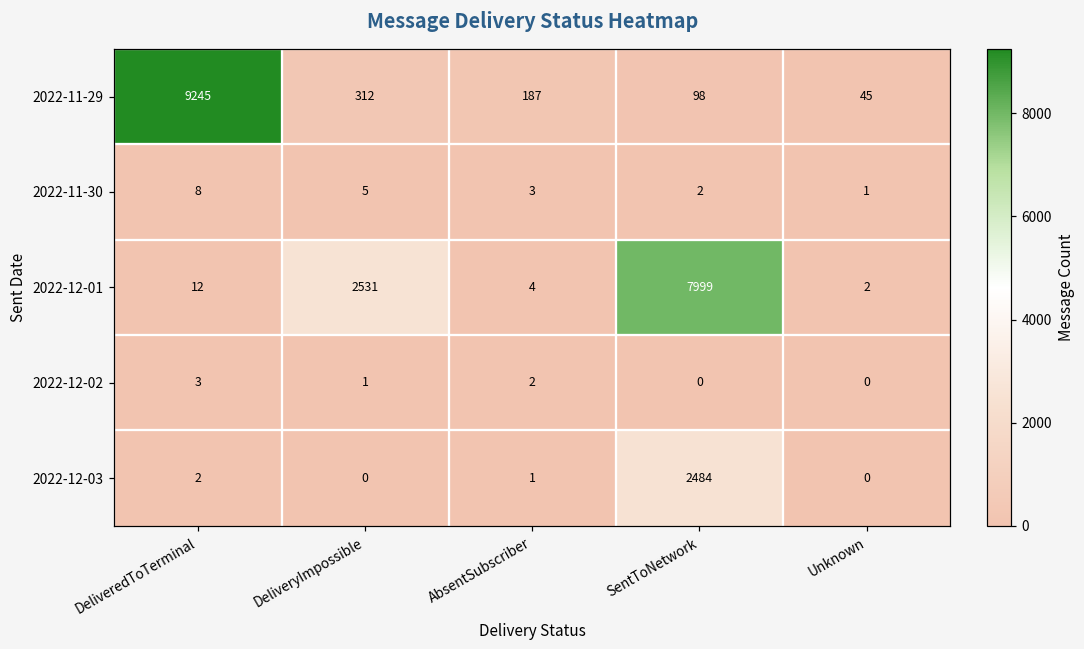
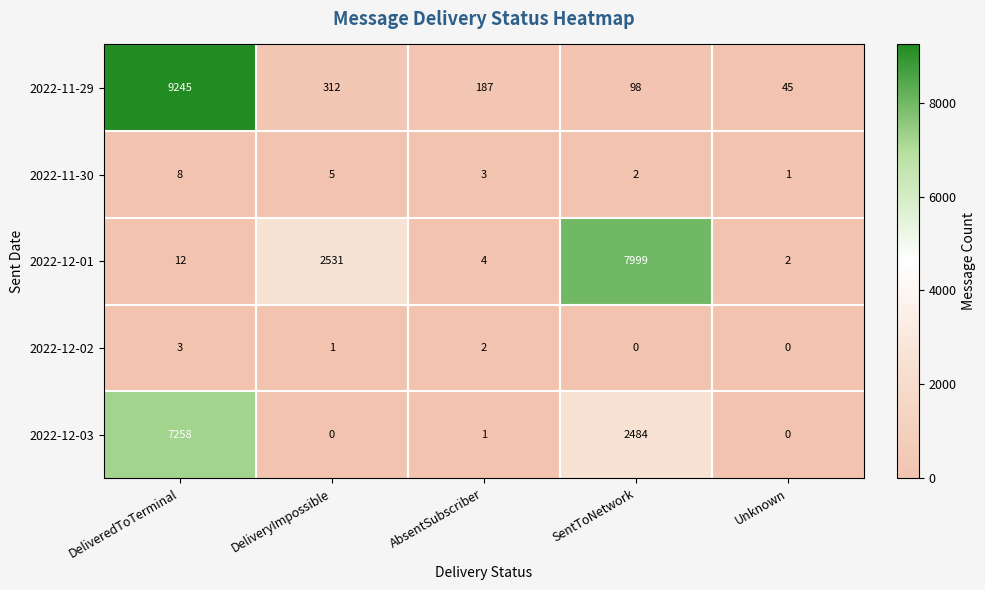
  {
    "2022-11-29": {
      "DeliveredToTerminal": 9245,
      "DeliveryImpossible": 312,
      "AbsentSubscriber": 187,
      "SentToNetwork": 98,
      "Unknown": 45
    },
    "2022-11-30": {
      "DeliveredToTerminal": 8,
      "DeliveryImpossible": 5,
      "AbsentSubscriber": 3,
      "SentToNetwork": 2,
      "Unknown": 1
    },
    "2022-12-01": {
      "DeliveredToTerminal": 12,
      "DeliveryImpossible": 2531,
      "AbsentSubscriber": 4,
      "SentToNetwork": 7999,
      "Unknown": 2
    },
    "2022-12-02": {
      "DeliveredToTerminal": 3,
      "DeliveryImpossible": 1,
      "AbsentSubscriber": 2,
      "SentToNetwork": 0,
      "Unknown": 0
    },
    "2022-12-03": {
-     "DeliveredToTerminal": 2,
+     "DeliveredToTerminal": 7258,
      "DeliveryImpossible": 0,
      "AbsentSubscriber": 1,
      "SentToNetwork": 2484,
      "Unknown": 0
    }
  }
